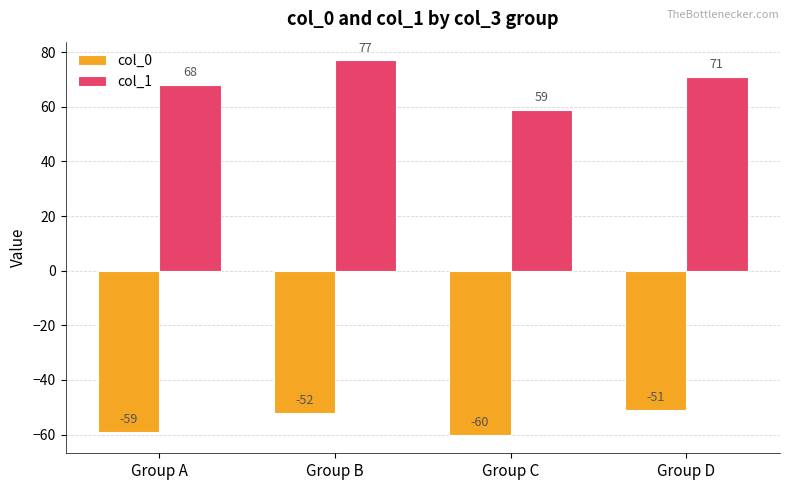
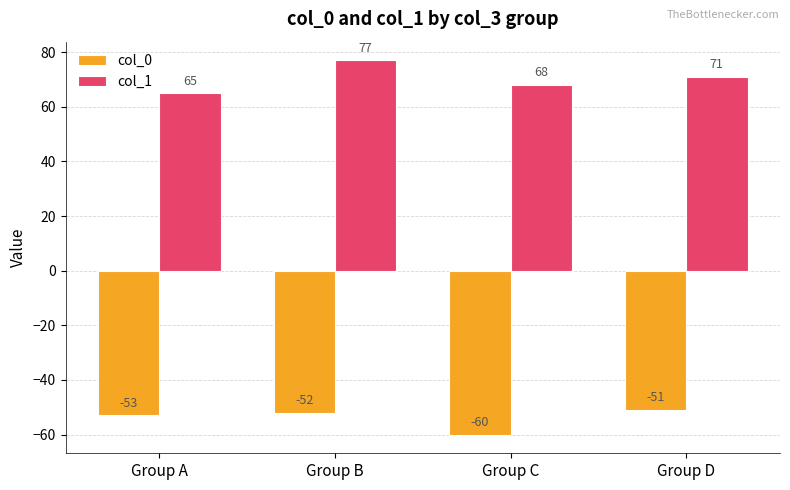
  {
    "col_0": {
-     "Group A": -59,
+     "Group A": -53,
      "Group B": -52,
      "Group C": -60,
      "Group D": -51
    },
    "col_1": {
-     "Group A": 68,
+     "Group A": 65,
      "Group B": 77,
-     "Group C": 59,
+     "Group C": 68,
      "Group D": 71
    }
  }
